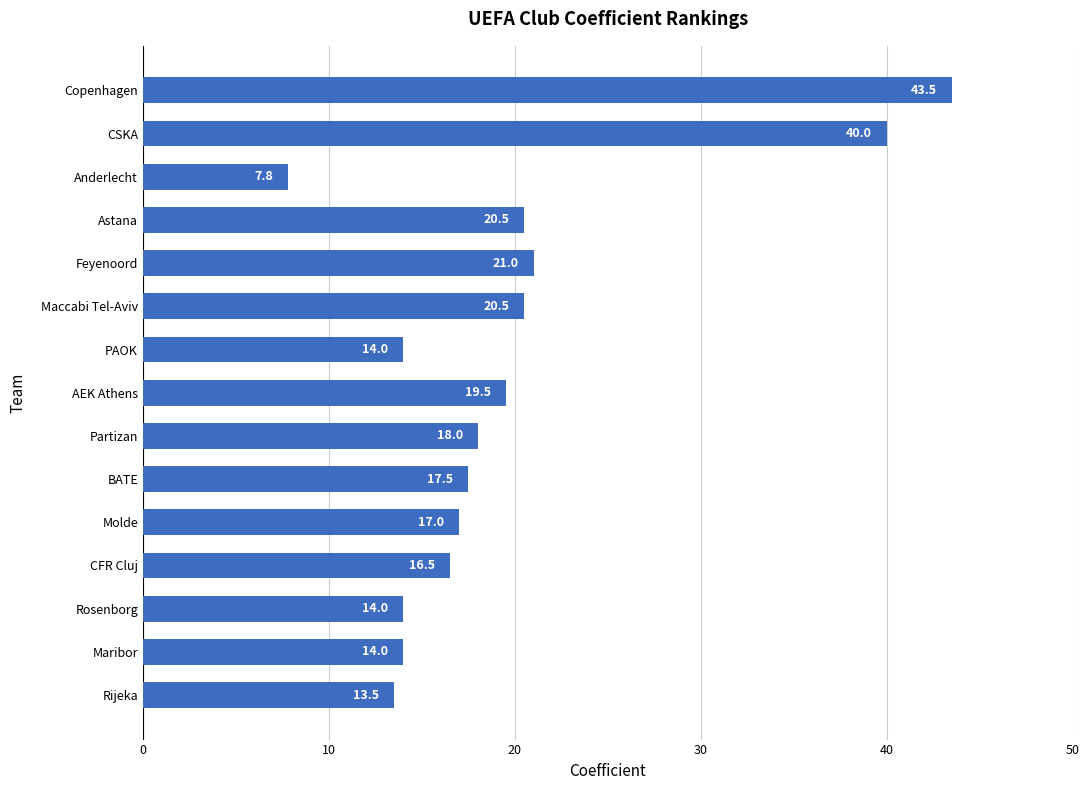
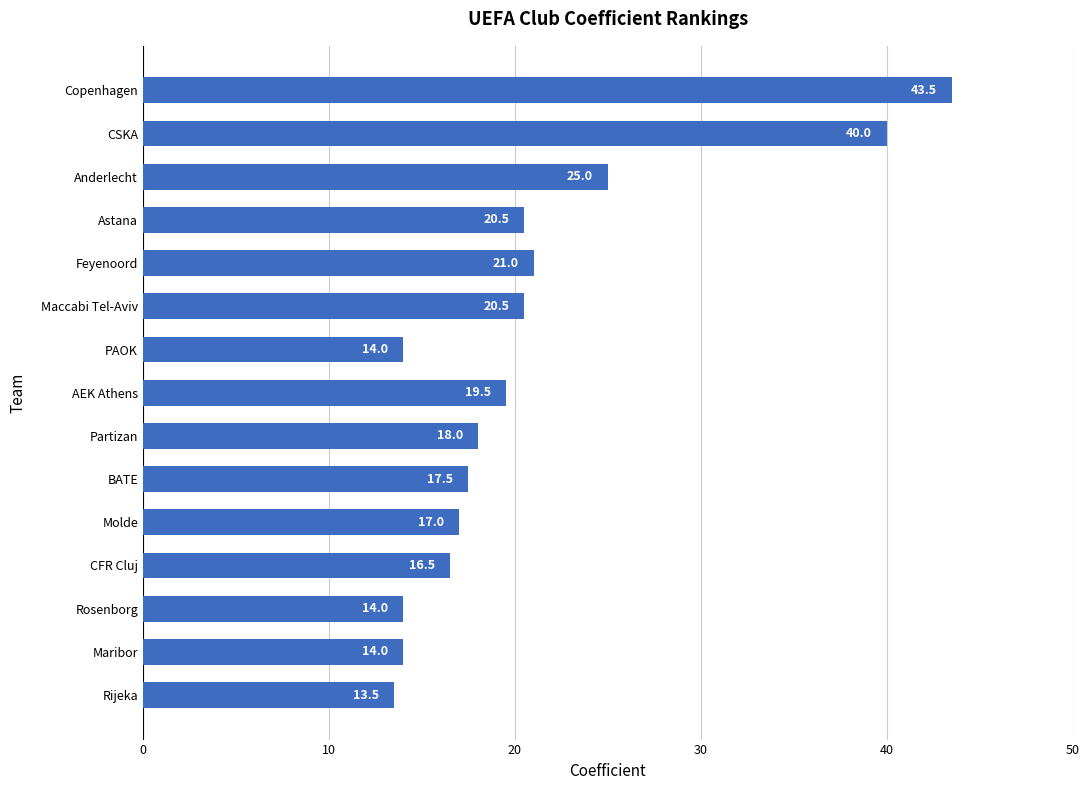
  {
    "Copenhagen": 43.5,
    "CSKA": 40.0,
-   "Anderlecht": 7.8,
+   "Anderlecht": 25.0,
    "Astana": 20.5,
    "Feyenoord": 21.0,
    "Maccabi Tel-Aviv": 20.5,
    "PAOK": 14.0,
    "AEK Athens": 19.5,
    "Partizan": 18.0,
    "BATE": 17.5,
    "Molde": 17.0,
    "CFR Cluj": 16.5,
    "Rosenborg": 14.0,
    "Maribor": 14.0,
    "Rijeka": 13.5
  }
